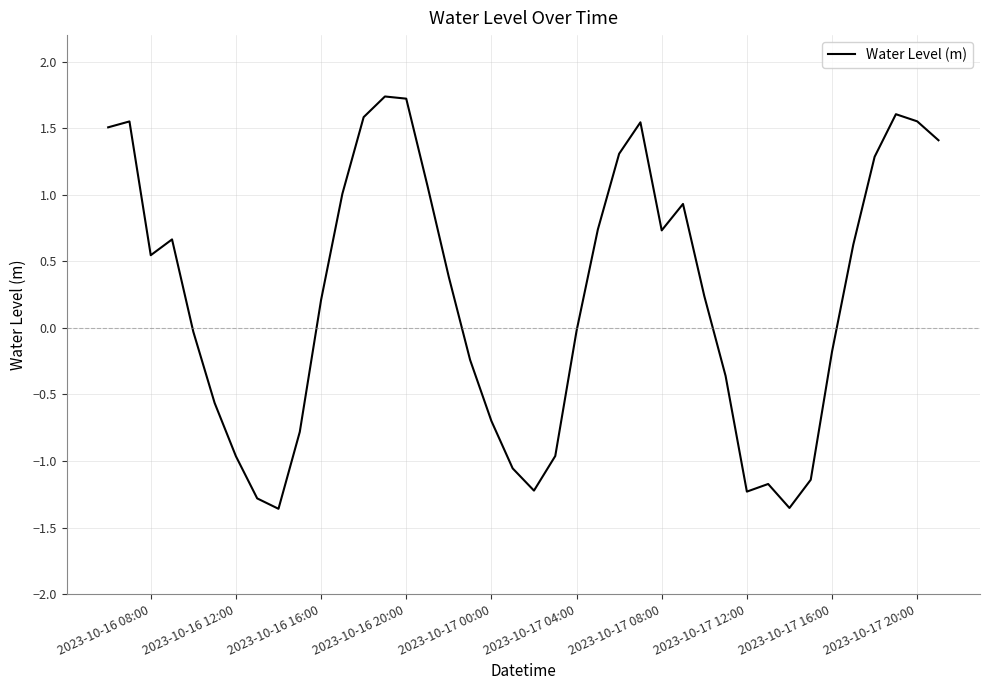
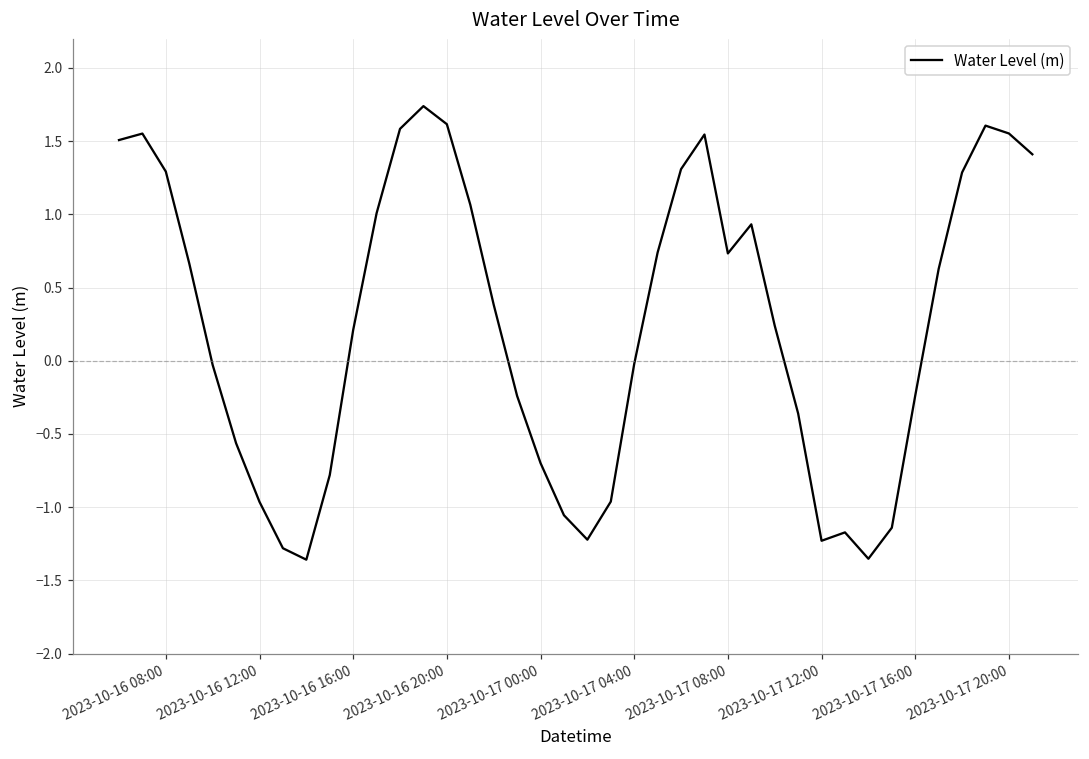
  {
-   "2023-10-16 08:00": 0.55,
+   "2023-10-16 08:00": 1.29,
    "2023-10-16 12:00": -0.96,
    "2023-10-16 16:00": 0.21,
-   "2023-10-16 20:00": 1.72,
+   "2023-10-16 20:00": 1.62,
    "2023-10-17 00:00": -0.70,
    "2023-10-17 04:00": -0.02,
    "2023-10-17 08:00": 0.73,
    "2023-10-17 12:00": -1.23,
-   "2023-10-17 16:00": -0.18,
+   "2023-10-17 16:00": -0.24,
    "2023-10-17 20:00": 1.55
  }
